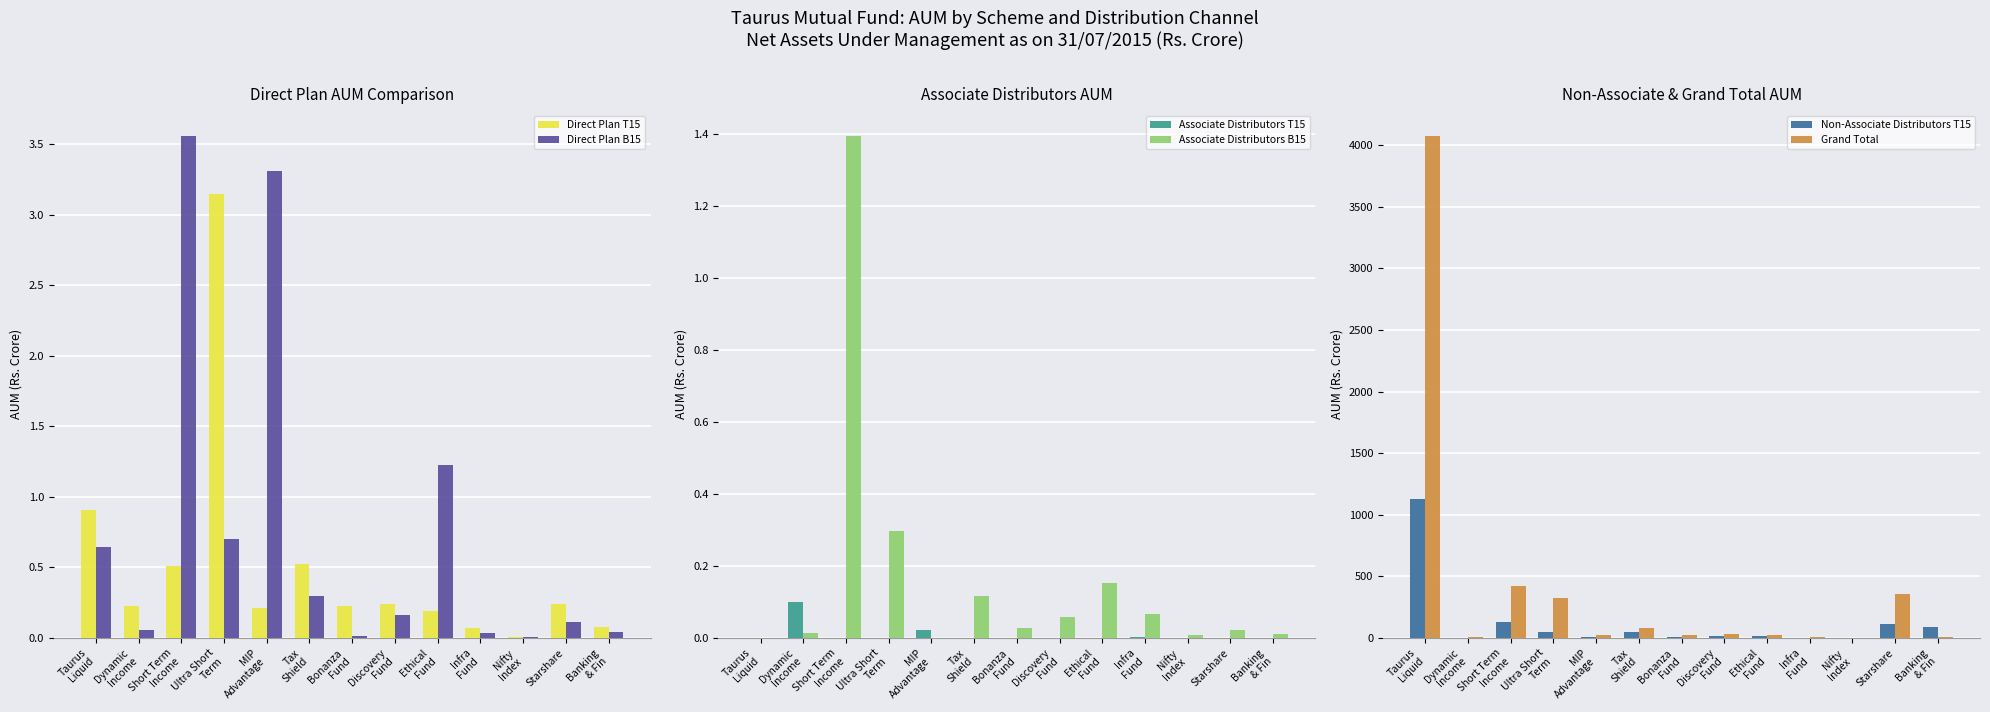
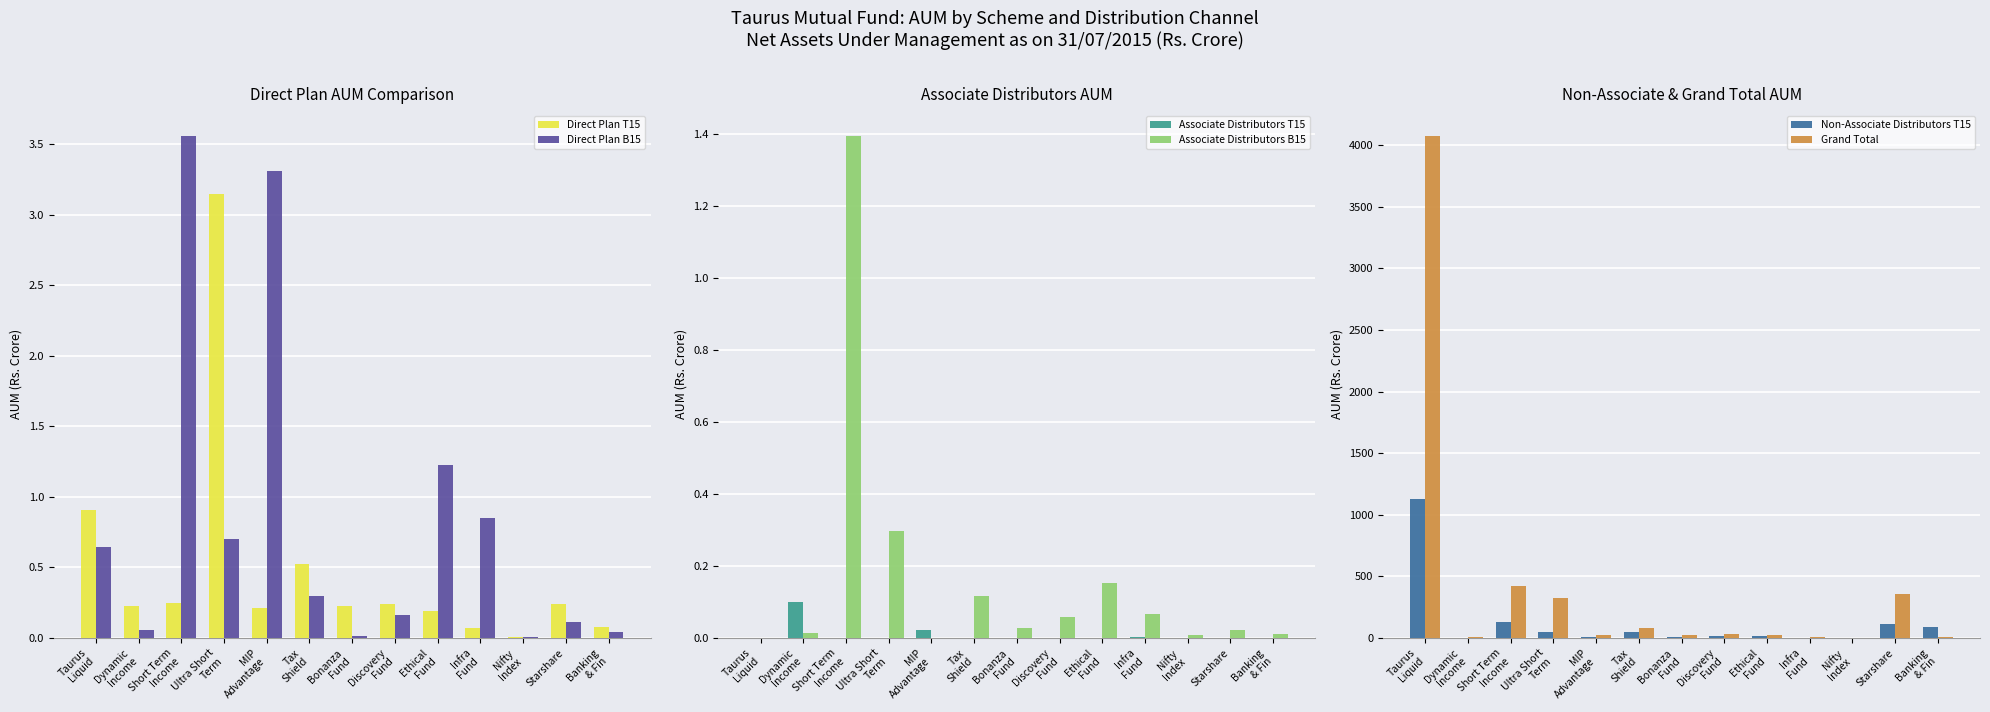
  {
    "Direct Plan AUM Comparison": {
      "Direct Plan T15": {
        "Taurus Liquid": 0.91,
        "Dynamic Income": 0.22,
-       "Short Term Income": 0.51,
+       "Short Term Income": 0.25,
        "Ultra Short Term": 3.15,
        "MIP Advantage": 0.21,
        "Tax Shield": 0.53,
        "Bonanza Fund": 0.23,
        "Discovery Fund": 0.24,
        "Ethical Fund": 0.19,
        "Infra Fund": 0.07,
        "Starshare": 0.24,
        "Banking & Fin": 0.08
      },
      "Direct Plan B15": {
        "Taurus Liquid": 0.64,
        "Dynamic Income": 0.05,
        "Short Term Income": 3.56,
        "Ultra Short Term": 0.70,
        "MIP Advantage": 3.31,
        "Tax Shield": 0.30,
        "Discovery Fund": 0.17,
        "Ethical Fund": 1.22,
-       "Infra Fund": 0.04,
+       "Infra Fund": 0.85,
        "Starshare": 0.11,
        "Banking & Fin": 0.04
      }
    },
    "Associate Distributors AUM": {
      "Associate Distributors T15": {
        "Taurus Liquid": 0.00,
        "Dynamic Income": 0.10,
        "Short Term Income": 0.00,
        "Ultra Short Term": 0.00,
        "MIP Advantage": 0.02,
        "Tax Shield": 0.00,
        "Bonanza Fund": 0.00,
        "Discovery Fund": 0.00,
        "Ethical Fund": 0.00,
        "Nifty Index": 0.00,
        "Banking & Fin": 0.00
      },
      "Associate Distributors B15": {
        "Taurus Liquid": 0.00,
        "Dynamic Income": 0.02,
        "Short Term Income": 1.40,
        "Ultra Short Term": 0.30,
        "Tax Shield": 0.12,
        "Bonanza Fund": 0.03,
        "Discovery Fund": 0.06,
        "Ethical Fund": 0.15,
        "Infra Fund": 0.07,
        "Nifty Index": 0.01,
        "Starshare": 0.02,
        "Banking & Fin": 0.01
      }
    },
    "Non-Associate & Grand Total AUM": {
      "Non-Associate Distributors T15": {
        "Taurus Liquid": 1130,
        "Short Term Income": 130,
        "Ultra Short Term": 50,
        "Tax Shield": 50,
        "Starshare": 120,
        "Banking & Fin": 90
      },
      "Grand Total": {
        "Taurus Liquid": 4080,
        "Short Term Income": 420,
        "Ultra Short Term": 320,
        "MIP Advantage": 20,
        "Tax Shield": 80,
        "Bonanza Fund": 20,
        "Discovery Fund": 30,
        "Ethical Fund": 30,
        "Starshare": 360
      }
    }
  }
